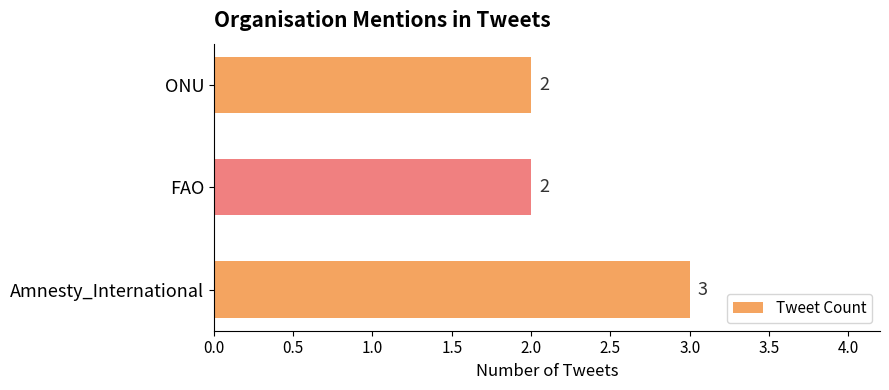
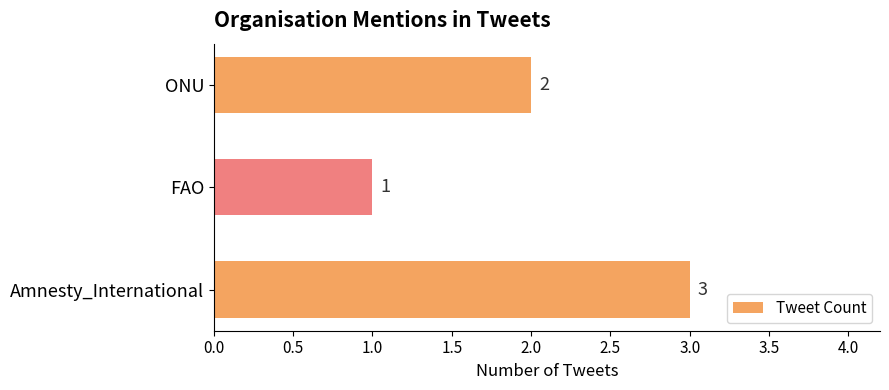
  {
    "ONU": 2,
-   "FAO": 2,
+   "FAO": 1,
    "Amnesty_International": 3
  }
